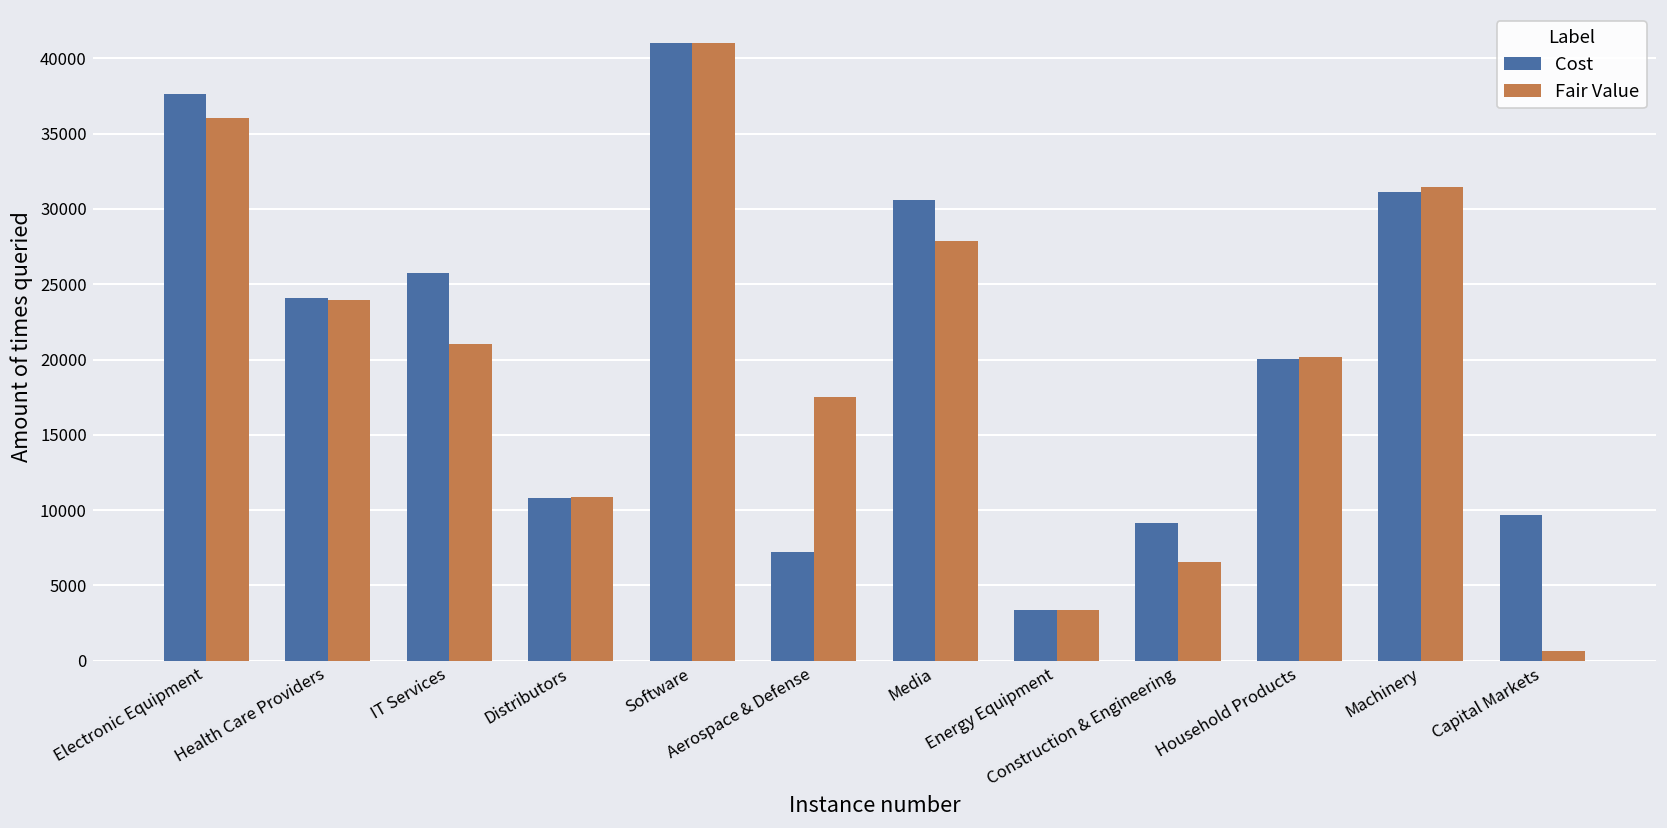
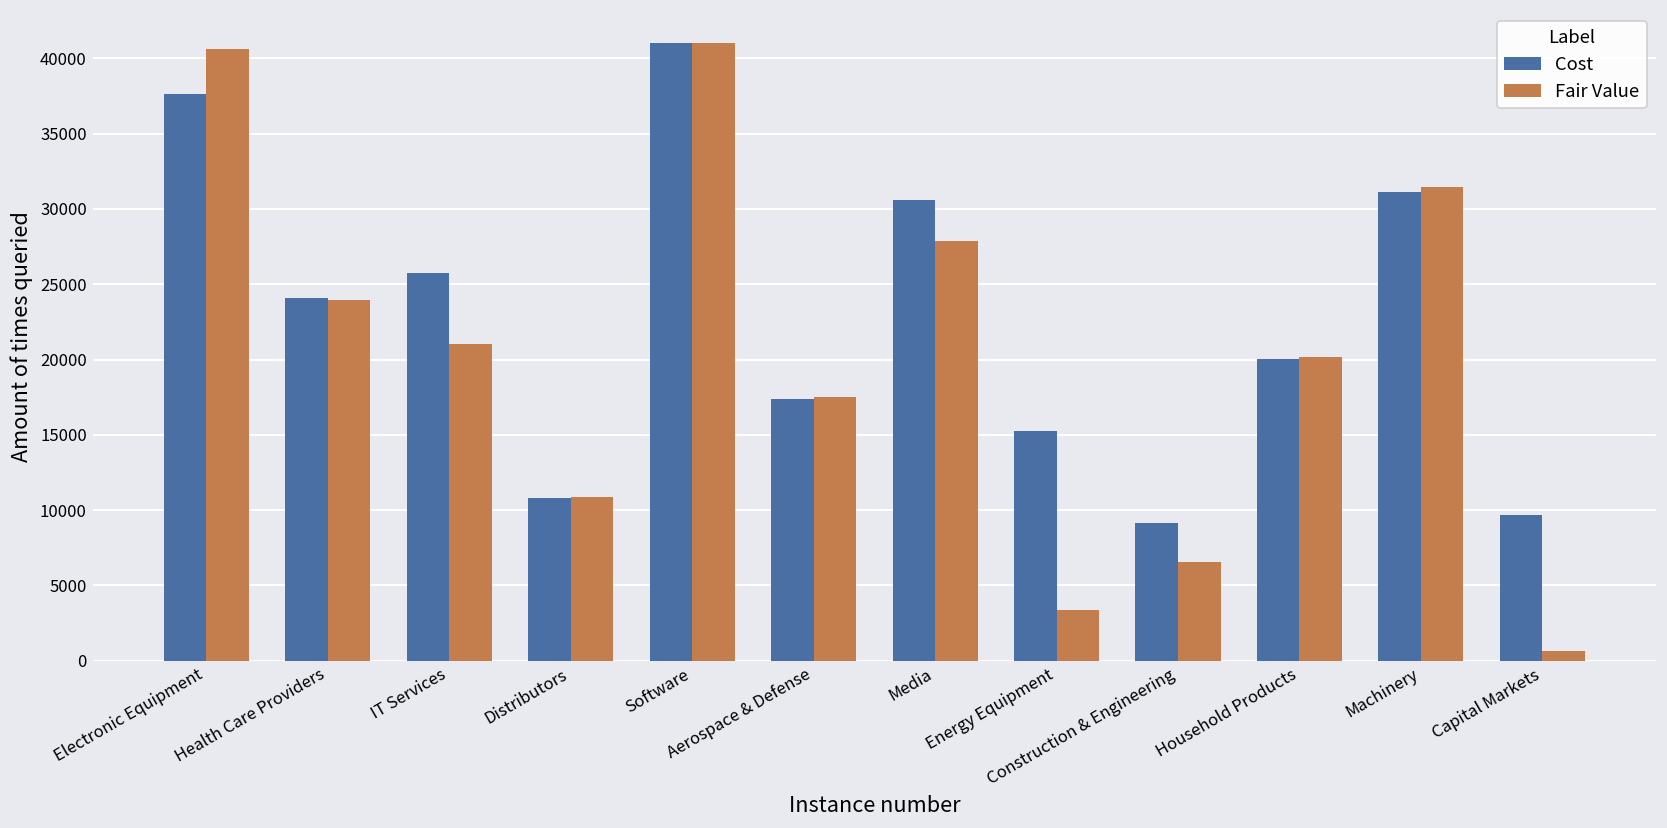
  {
    "Cost": {
      "Electronic Equipment": 37600,
      "Health Care Providers": 24100,
      "IT Services": 25700,
      "Distributors": 10800,
      "Software": 41000,
-     "Aerospace & Defense": 7200,
+     "Aerospace & Defense": 17400,
      "Media": 30600,
-     "Energy Equipment": 3400,
+     "Energy Equipment": 15300,
      "Construction & Engineering": 9100,
      "Household Products": 20000,
      "Machinery": 31200,
      "Capital Markets": 9700
    },
    "Fair Value": {
-     "Electronic Equipment": 36100,
+     "Electronic Equipment": 40600,
      "Health Care Providers": 23900,
      "IT Services": 21000,
      "Distributors": 10900,
      "Software": 41000,
      "Aerospace & Defense": 17500,
      "Media": 27900,
      "Energy Equipment": 3400,
      "Construction & Engineering": 6500,
      "Household Products": 20200,
      "Machinery": 31500,
      "Capital Markets": 700
    }
  }
